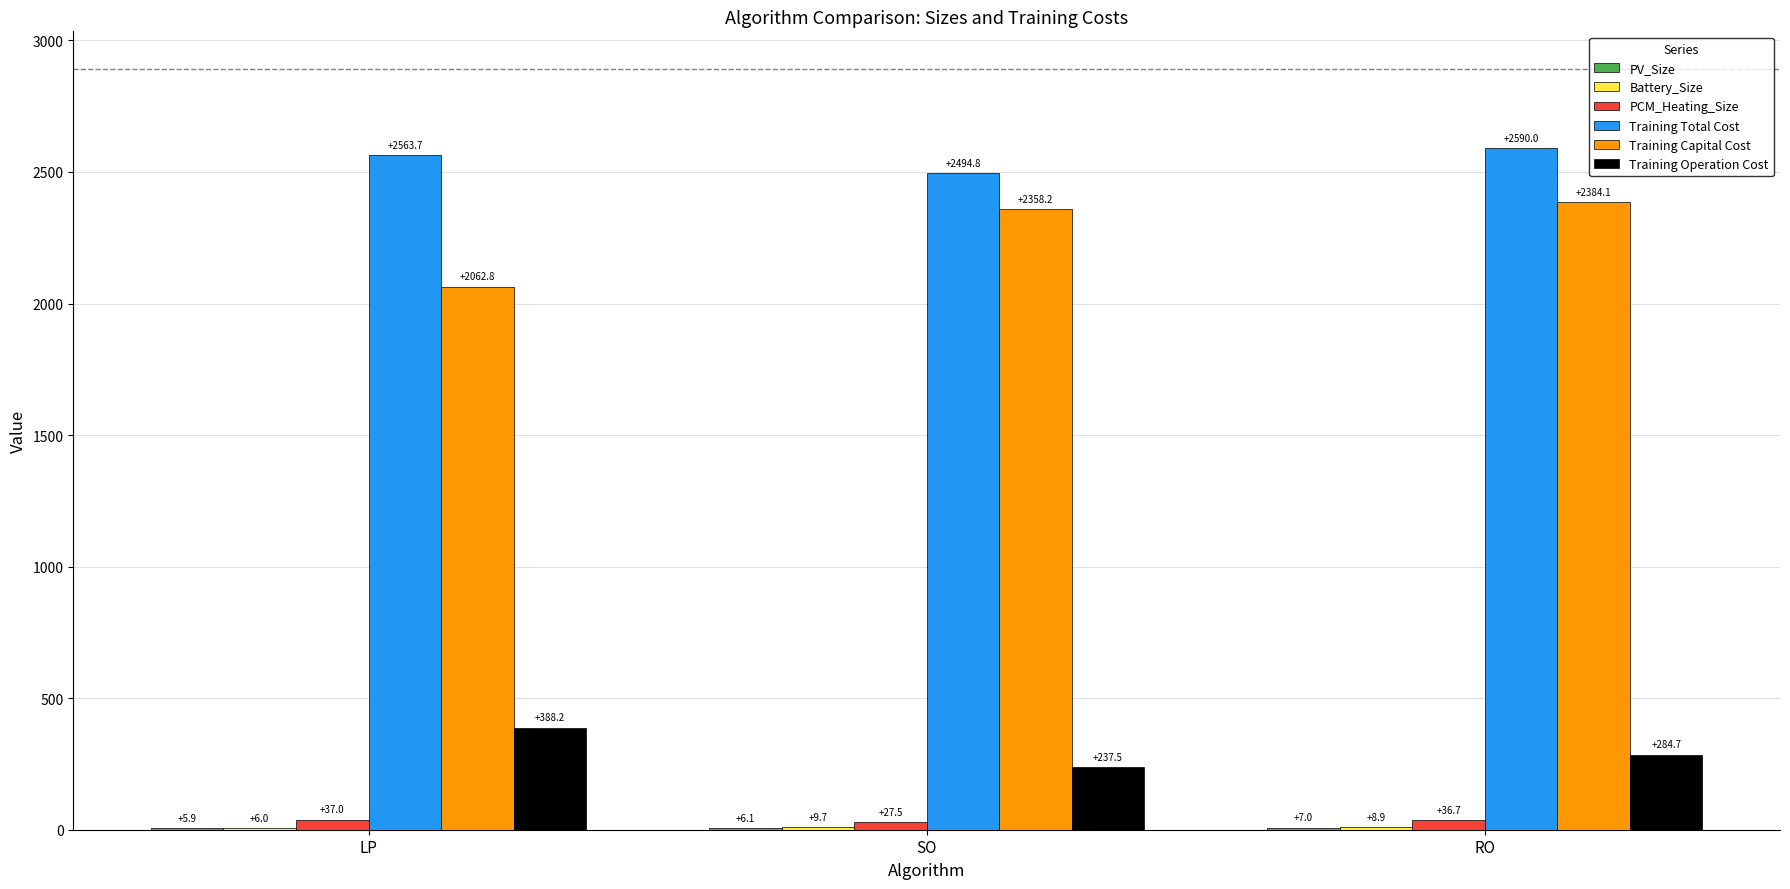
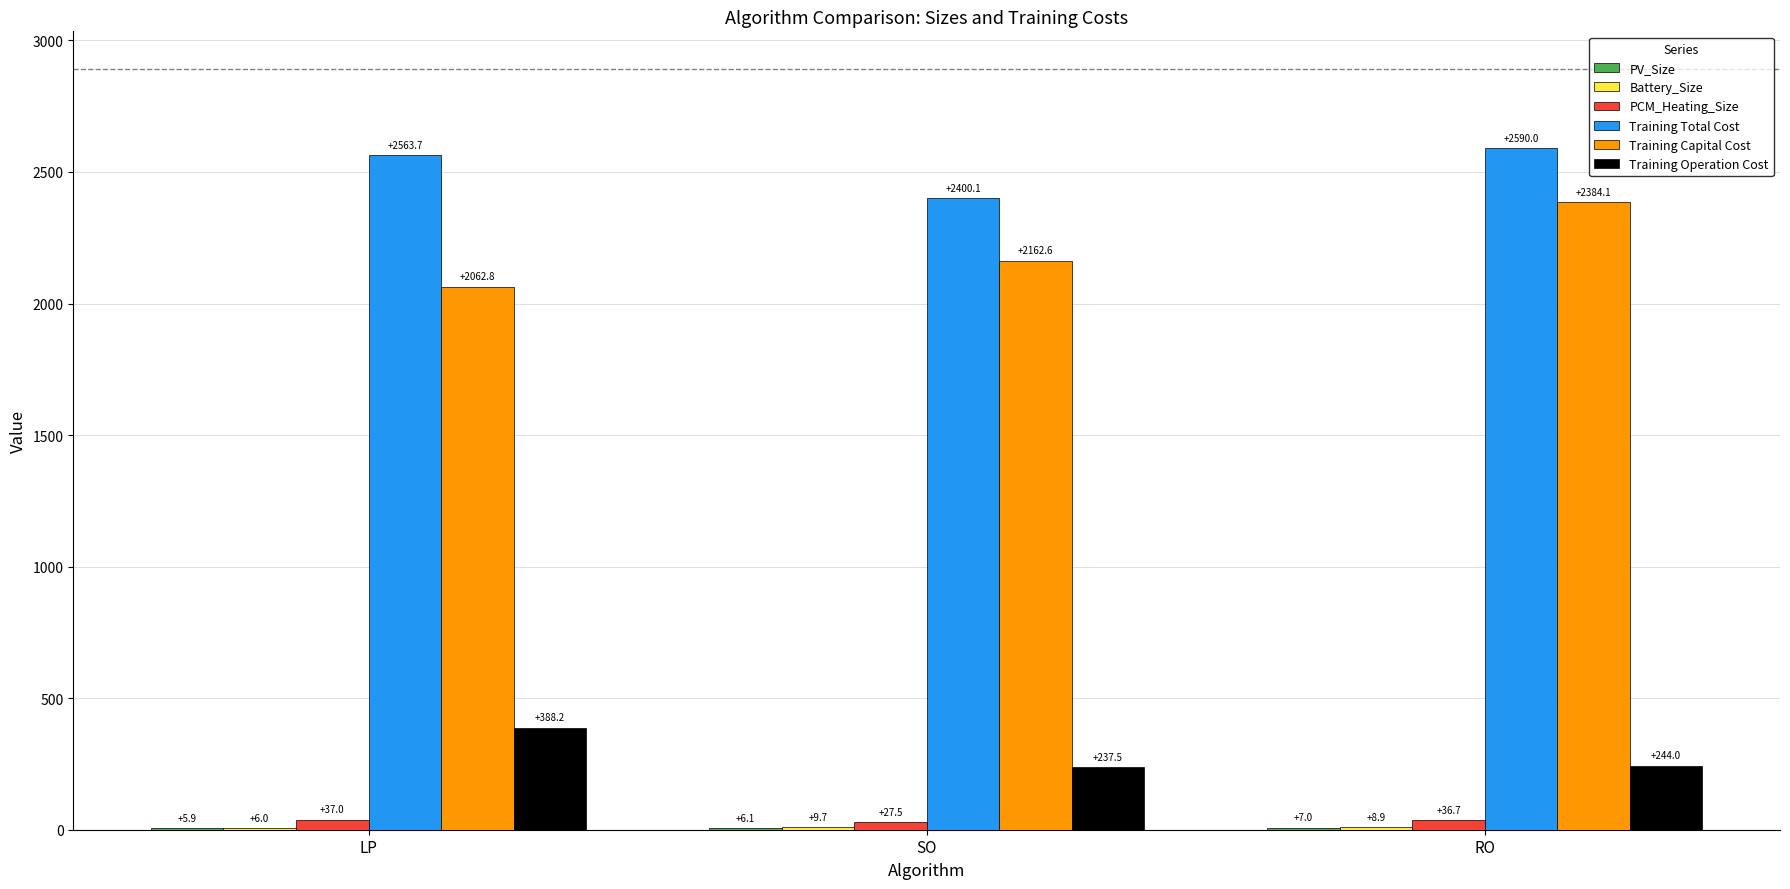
  {
    "PV_Size": {
      "LP": "+5.9",
      "SO": "+6.1",
      "RO": "+7.0"
    },
    "Battery_Size": {
      "LP": "+6.0",
      "SO": "+9.7",
      "RO": "+8.9"
    },
    "PCM_Heating_Size": {
      "LP": "+37.0",
      "SO": "+27.5",
      "RO": "+36.7"
    },
    "Training Total Cost": {
      "LP": "+2563.7",
-     "SO": "+2494.8",
+     "SO": "+2400.1",
      "RO": "+2590.0"
    },
    "Training Capital Cost": {
      "LP": "+2062.8",
-     "SO": "+2358.2",
+     "SO": "+2162.6",
      "RO": "+2384.1"
    },
    "Training Operation Cost": {
      "LP": "+388.2",
      "SO": "+237.5",
-     "RO": "+284.7"
+     "RO": "+244.0"
    }
  }
